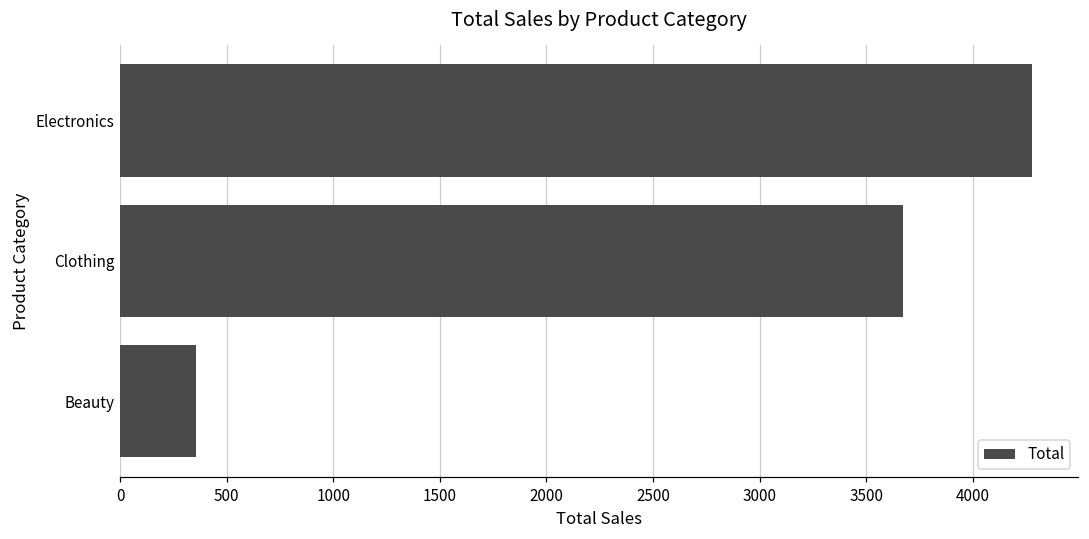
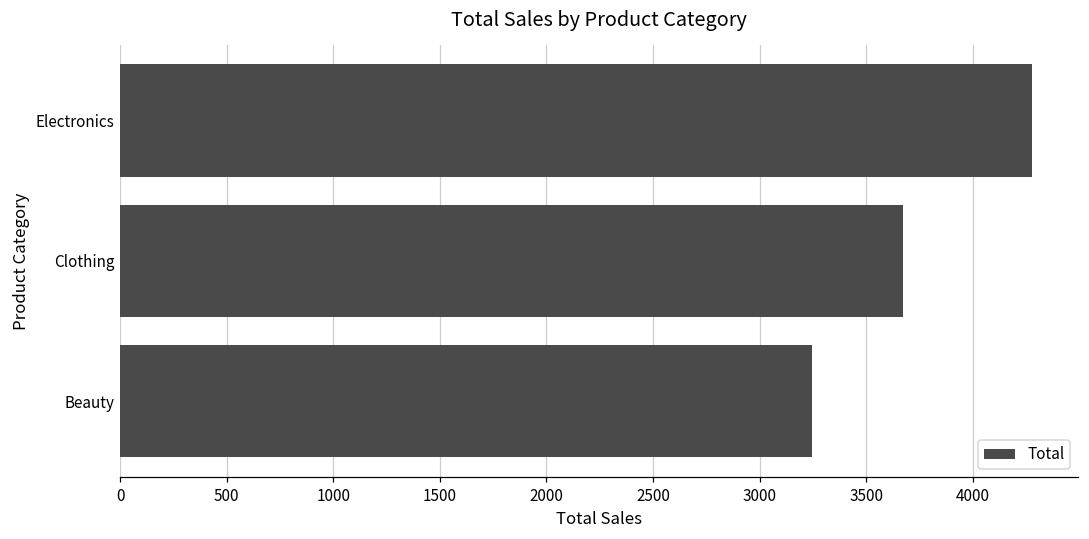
  {
    "Electronics": 4280,
    "Clothing": 3670,
-   "Beauty": 360
+   "Beauty": 3250
  }
